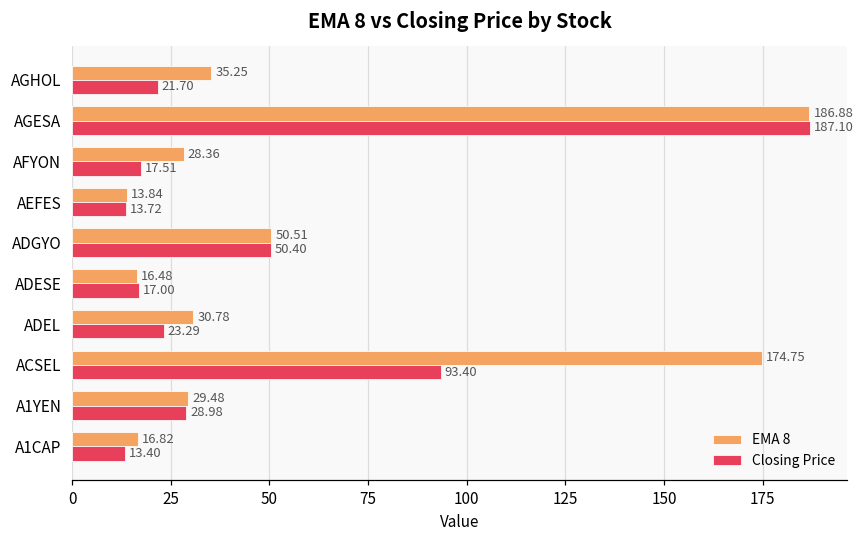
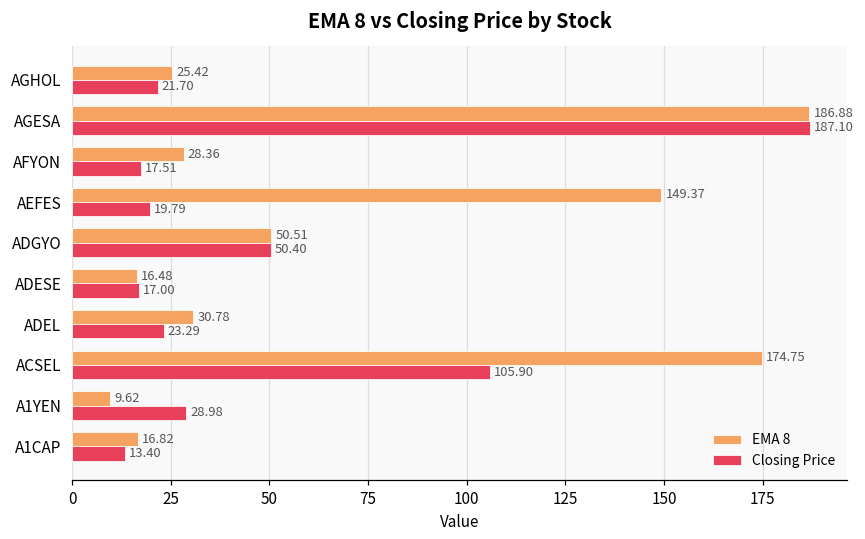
  {
    "EMA 8": {
-     "AGHOL": 35.25,
+     "AGHOL": 25.42,
      "AGESA": 186.88,
      "AFYON": 28.36,
-     "AEFES": 13.84,
+     "AEFES": 149.37,
      "ADGYO": 50.51,
      "ADESE": 16.48,
      "ADEL": 30.78,
      "ACSEL": 174.75,
-     "A1YEN": 29.48,
+     "A1YEN": 9.62,
      "A1CAP": 16.82
    },
    "Closing Price": {
      "AGHOL": 21.70,
      "AGESA": 187.10,
      "AFYON": 17.51,
-     "AEFES": 13.72,
+     "AEFES": 19.79,
      "ADGYO": 50.40,
      "ADESE": 17.00,
      "ADEL": 23.29,
-     "ACSEL": 93.40,
+     "ACSEL": 105.90,
      "A1YEN": 28.98,
      "A1CAP": 13.40
    }
  }
